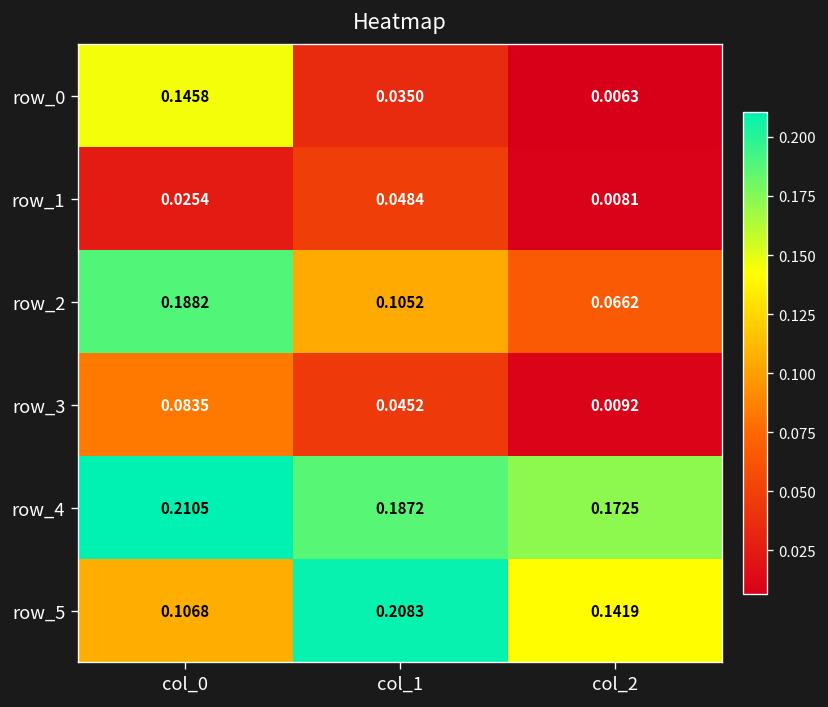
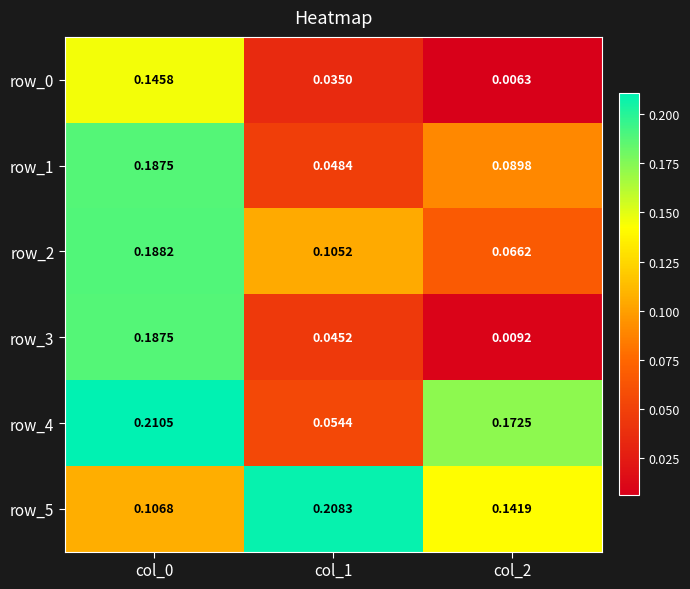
  {
    "row_0": {
      "col_0": 0.1458,
      "col_1": 0.0350,
      "col_2": 0.0063
    },
    "row_1": {
-     "col_0": 0.0254,
+     "col_0": 0.1875,
      "col_1": 0.0484,
-     "col_2": 0.0081
+     "col_2": 0.0898
    },
    "row_2": {
      "col_0": 0.1882,
      "col_1": 0.1052,
      "col_2": 0.0662
    },
    "row_3": {
-     "col_0": 0.0835,
+     "col_0": 0.1875,
      "col_1": 0.0452,
      "col_2": 0.0092
    },
    "row_4": {
      "col_0": 0.2105,
-     "col_1": 0.1872,
+     "col_1": 0.0544,
      "col_2": 0.1725
    },
    "row_5": {
      "col_0": 0.1068,
      "col_1": 0.2083,
      "col_2": 0.1419
    }
  }
